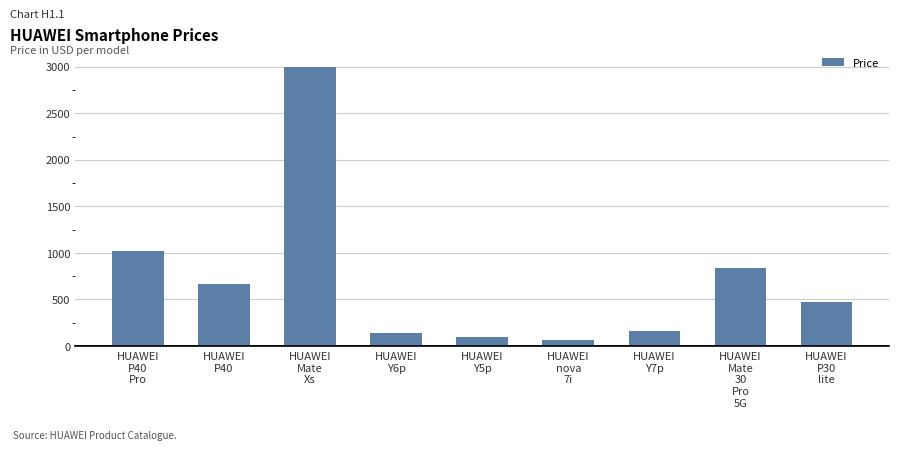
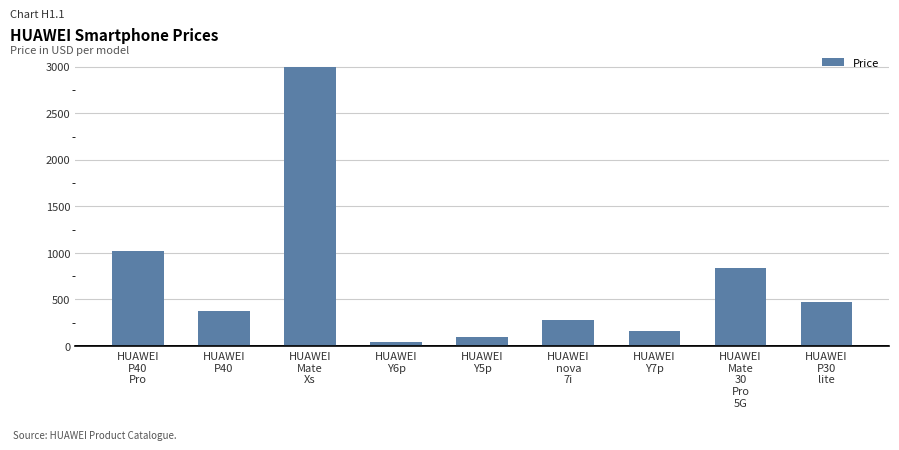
  {
    "HUAWEI P40 Pro": 1000,
-   "HUAWEI P40": 700,
+   "HUAWEI P40": 400,
    "HUAWEI Mate Xs": 3000,
-   "HUAWEI Y6p": 100,
+   "HUAWEI Y6p": 0,
    "HUAWEI Y5p": 100,
-   "HUAWEI nova 7i": 100,
+   "HUAWEI nova 7i": 300,
    "HUAWEI Y7p": 200,
    "HUAWEI Mate 30 Pro 5G": 800,
    "HUAWEI P30 lite": 500
  }
